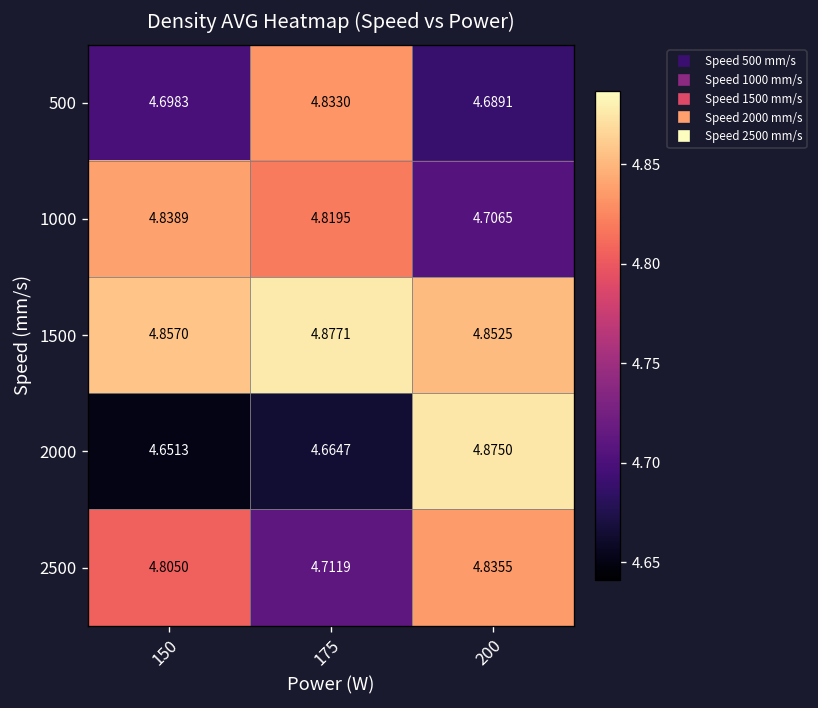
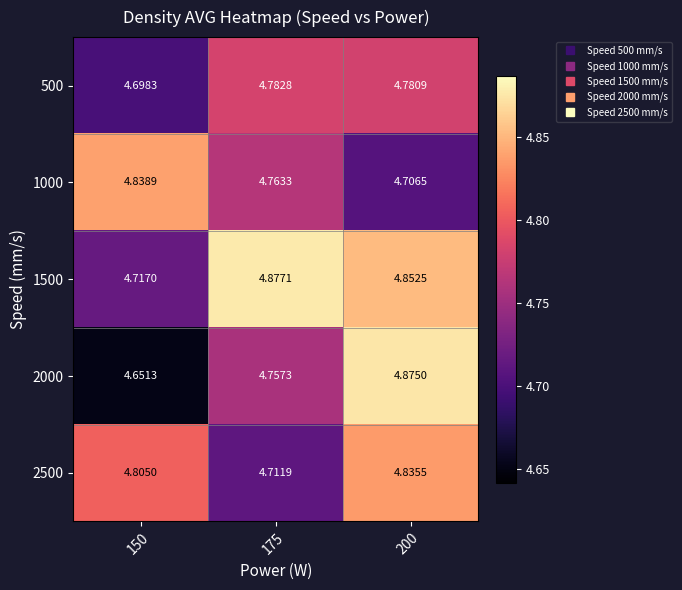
  {
    "500": {
      "150": 4.6983,
-     "175": 4.8330,
-     "200": 4.6891
+     "175": 4.7828,
+     "200": 4.7809
    },
    "1000": {
      "150": 4.8389,
-     "175": 4.8195,
+     "175": 4.7633,
      "200": 4.7065
    },
    "1500": {
-     "150": 4.8570,
+     "150": 4.7170,
      "175": 4.8771,
      "200": 4.8525
    },
    "2000": {
      "150": 4.6513,
-     "175": 4.6647,
+     "175": 4.7573,
      "200": 4.8750
    },
    "2500": {
      "150": 4.8050,
      "175": 4.7119,
      "200": 4.8355
    }
  }
